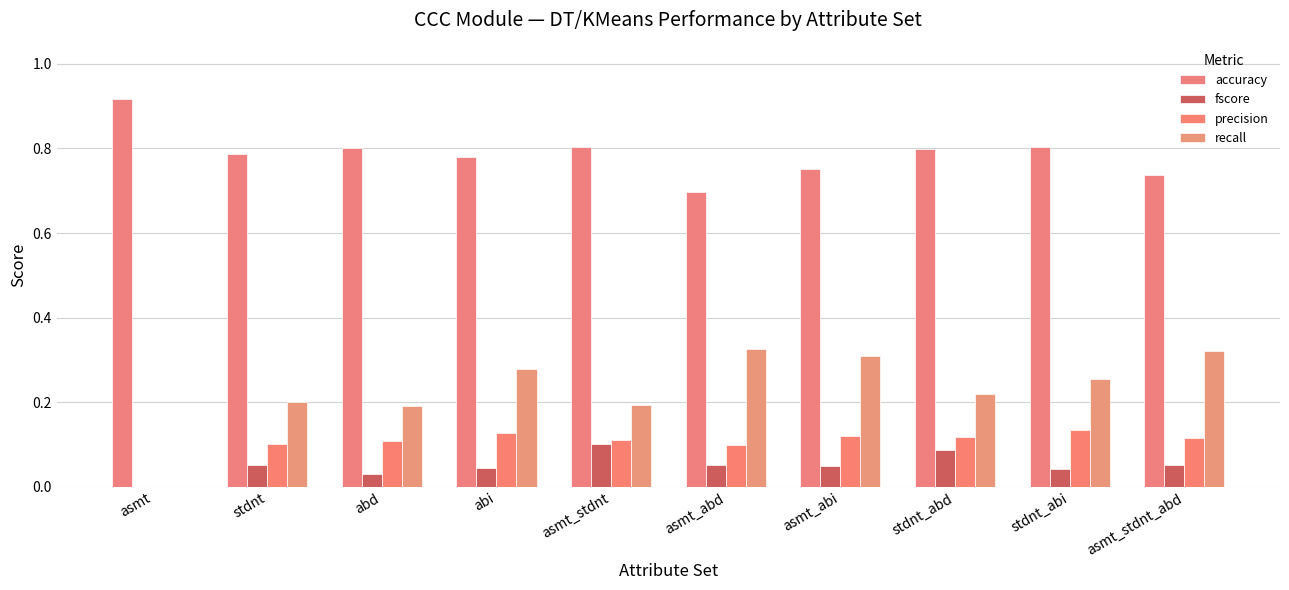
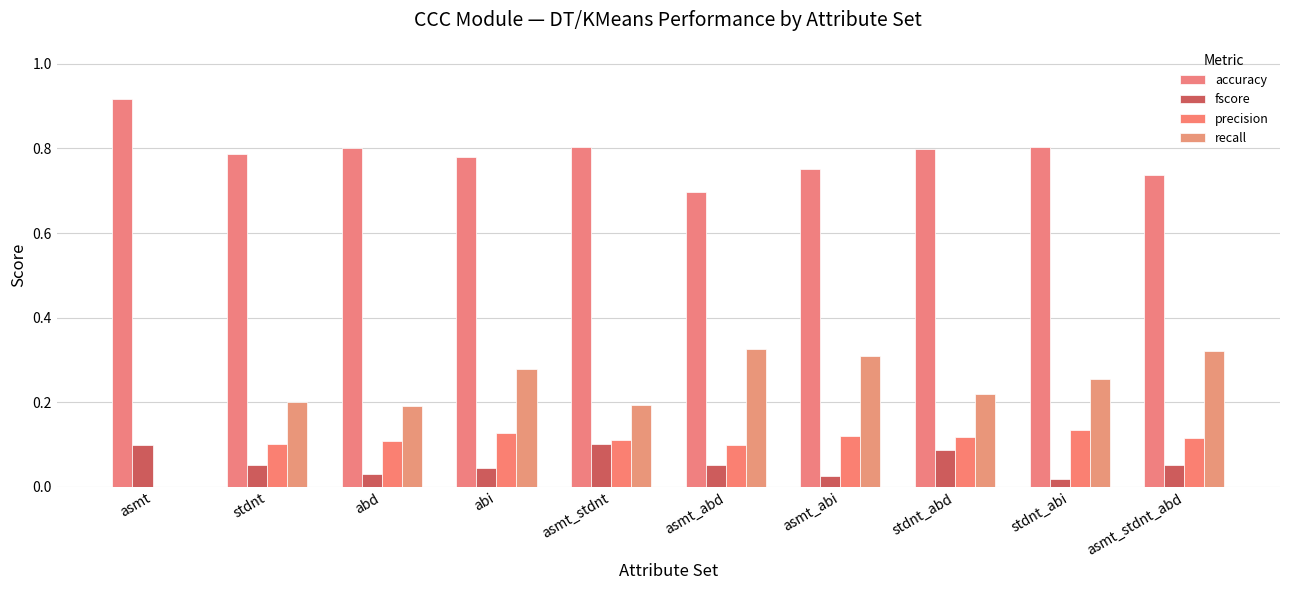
  {
    "fscore": {
-     "asmt": 0.0,
+     "asmt": 0.1,
      "stdnt": 0.05,
      "abd": 0.03,
      "abi": 0.05,
      "asmt_stdnt": 0.10,
      "asmt_abd": 0.05,
-     "asmt_abi": 0.05,
+     "asmt_abi": 0.03,
      "stdnt_abd": 0.09,
-     "stdnt_abi": 0.04,
+     "stdnt_abi": 0.02,
      "asmt_stdnt_abd": 0.05
    }
  }
